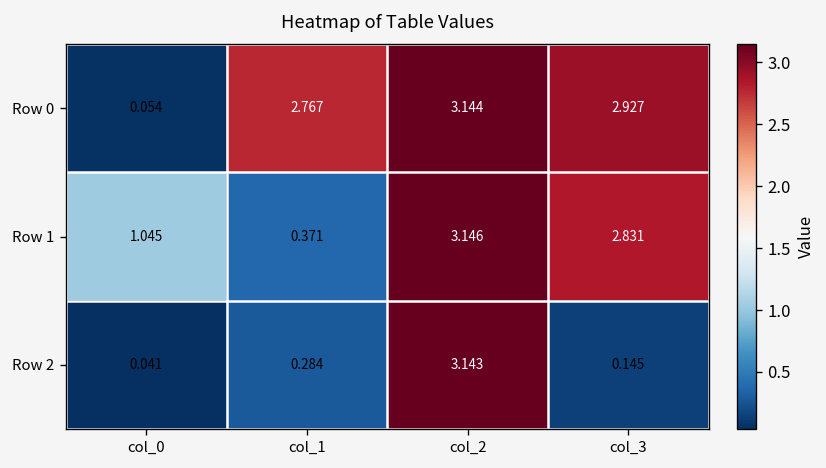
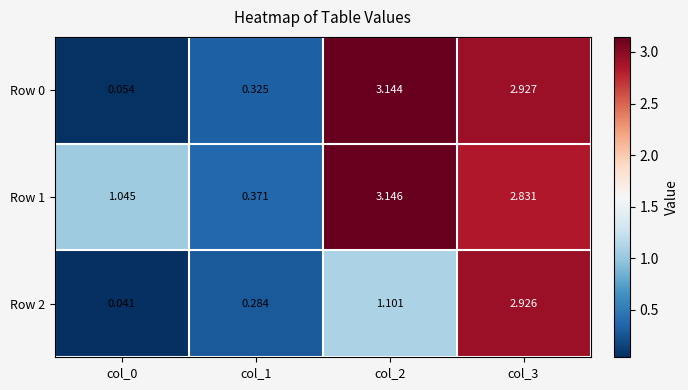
  {
    "Row 0": {
      "col_0": 0.054,
-     "col_1": 2.767,
+     "col_1": 0.325,
      "col_2": 3.144,
      "col_3": 2.927
    },
    "Row 1": {
      "col_0": 1.045,
      "col_1": 0.371,
      "col_2": 3.146,
      "col_3": 2.831
    },
    "Row 2": {
      "col_0": 0.041,
      "col_1": 0.284,
-     "col_2": 3.143,
-     "col_3": 0.145
+     "col_2": 1.101,
+     "col_3": 2.926
    }
  }
